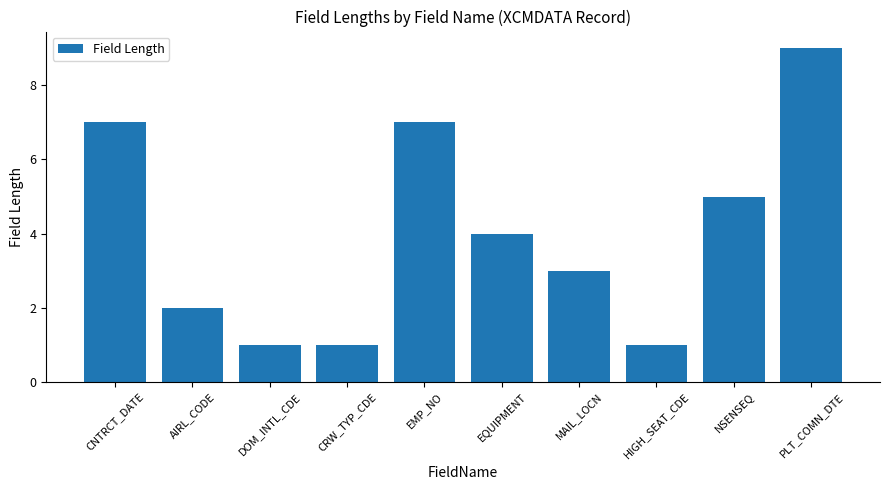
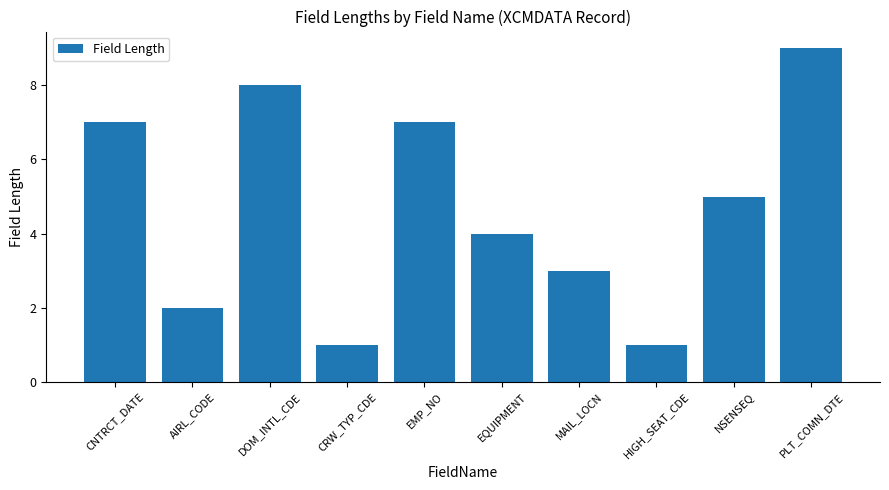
  {
    "CNTRCT_DATE": 7,
    "AIRL_CODE": 2,
-   "DOM_INTL_CDE": 1,
+   "DOM_INTL_CDE": 8,
    "CRW_TYP_CDE": 1,
    "EMP_NO": 7,
    "EQUIPMENT": 4,
    "MAIL_LOCN": 3,
    "HIGH_SEAT_CDE": 1,
    "NSENSEQ": 5,
    "PLT_COMN_DTE": 9
  }
